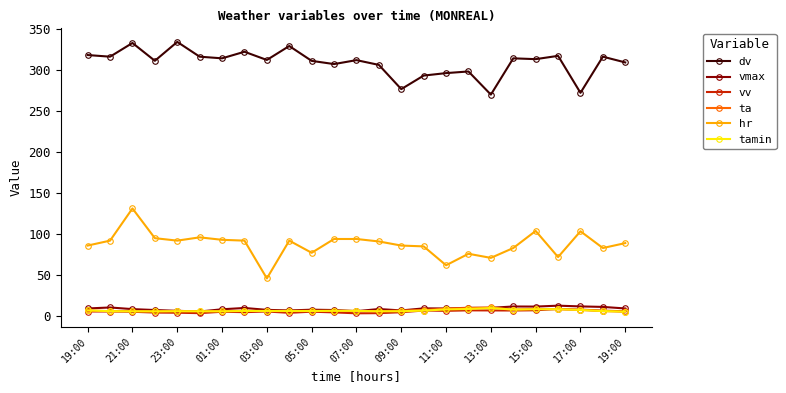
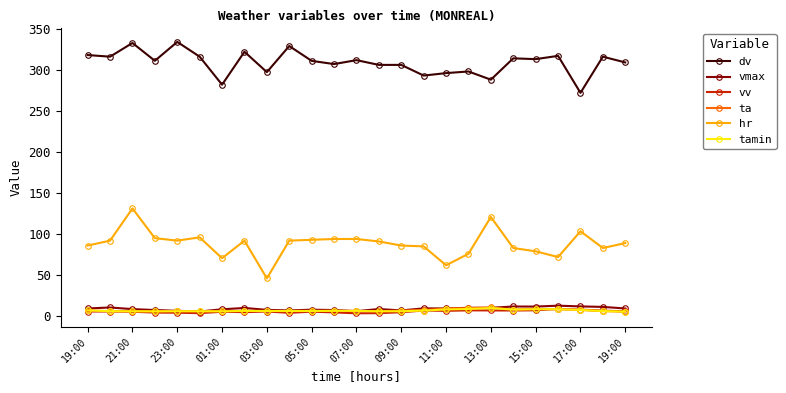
  {
    "dv": {
      "21:00": 330,
      "23:00": 330,
-     "01:00": 310,
-     "03:00": 310,
+     "01:00": 280,
+     "03:00": 300,
      "05:00": 310,
      "07:00": 310,
-     "09:00": 280,
+     "09:00": 310,
      "11:00": 300,
-     "13:00": 270,
+     "13:00": 290,
      "15:00": 310,
      "17:00": 270
    },
    "vmax": {
      "17:00": 10
    },
    "hr": {
      "21:00": 130,
      "23:00": 90,
-     "01:00": 90,
+     "01:00": 70,
      "03:00": 50,
-     "05:00": 80,
+     "05:00": 90,
      "07:00": 90,
      "09:00": 90,
      "11:00": 60,
-     "13:00": 70,
-     "15:00": 100,
+     "13:00": 120,
+     "15:00": 80,
      "17:00": 100
    }
  }
